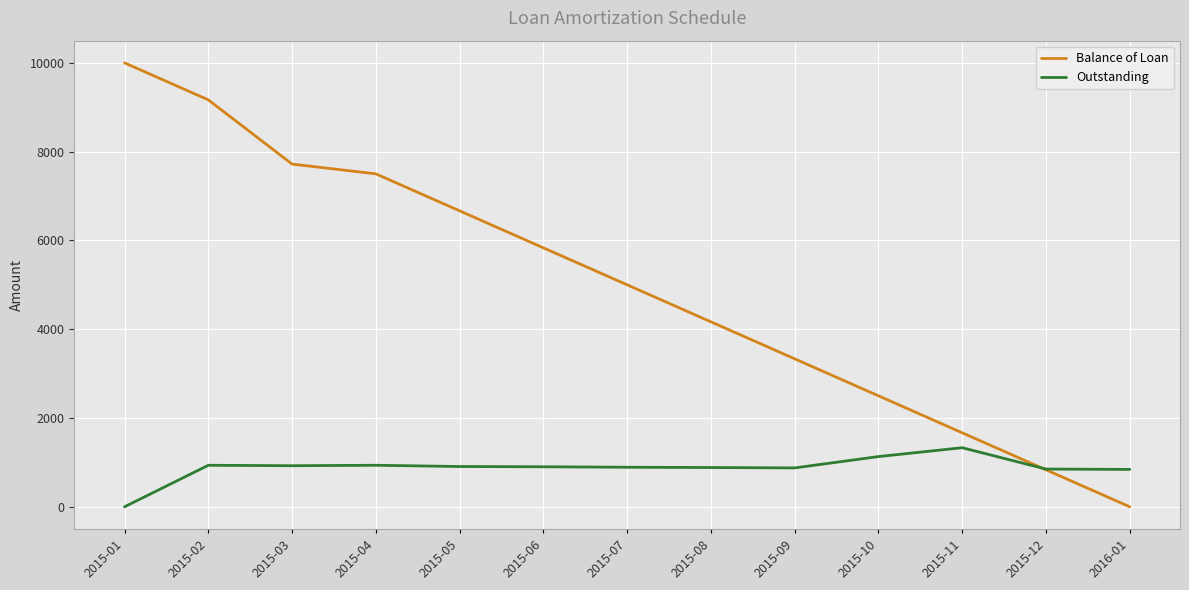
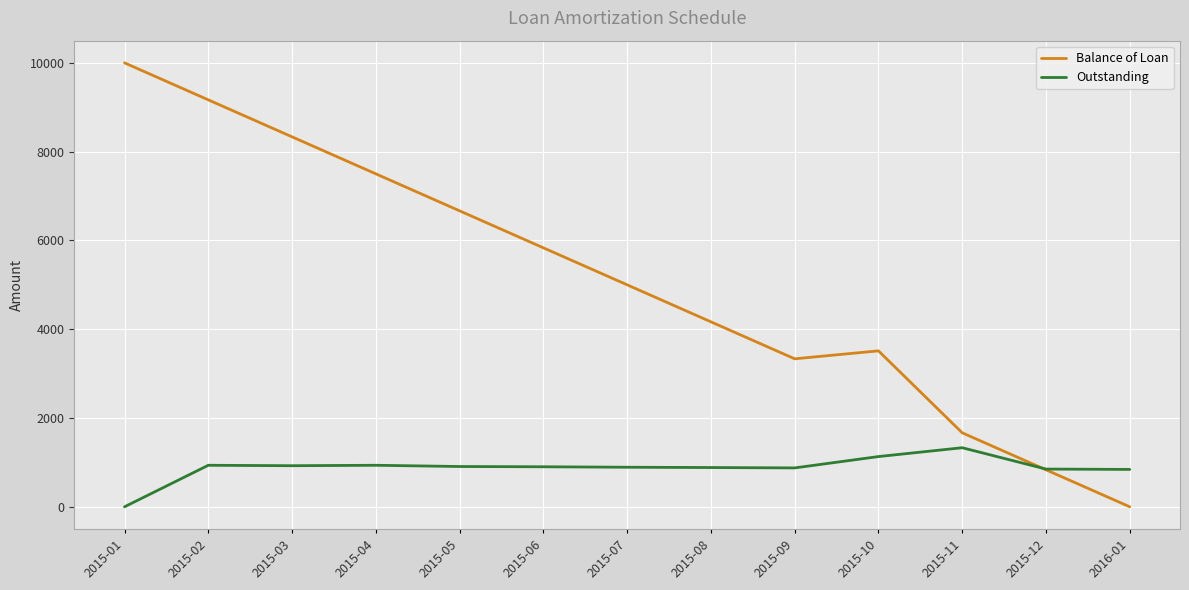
  {
    "Balance of Loan": {
      "2015-01": 10000,
      "2015-02": 9200,
-     "2015-03": 7700,
+     "2015-03": 8300,
      "2015-04": 7500,
      "2015-05": 6700,
      "2015-06": 5800,
      "2015-07": 5000,
      "2015-08": 4200,
      "2015-09": 3300,
-     "2015-10": 2500,
+     "2015-10": 3500,
      "2015-11": 1700,
      "2016-01": 0
    },
    "Outstanding": {
      "2015-01": 0,
      "2015-02": 900,
      "2015-03": 900,
      "2015-04": 900,
      "2015-05": 900,
      "2015-06": 900,
      "2015-07": 900,
      "2015-08": 900,
      "2015-09": 900,
      "2015-10": 1100,
      "2015-11": 1300,
      "2016-01": 800
    }
  }
